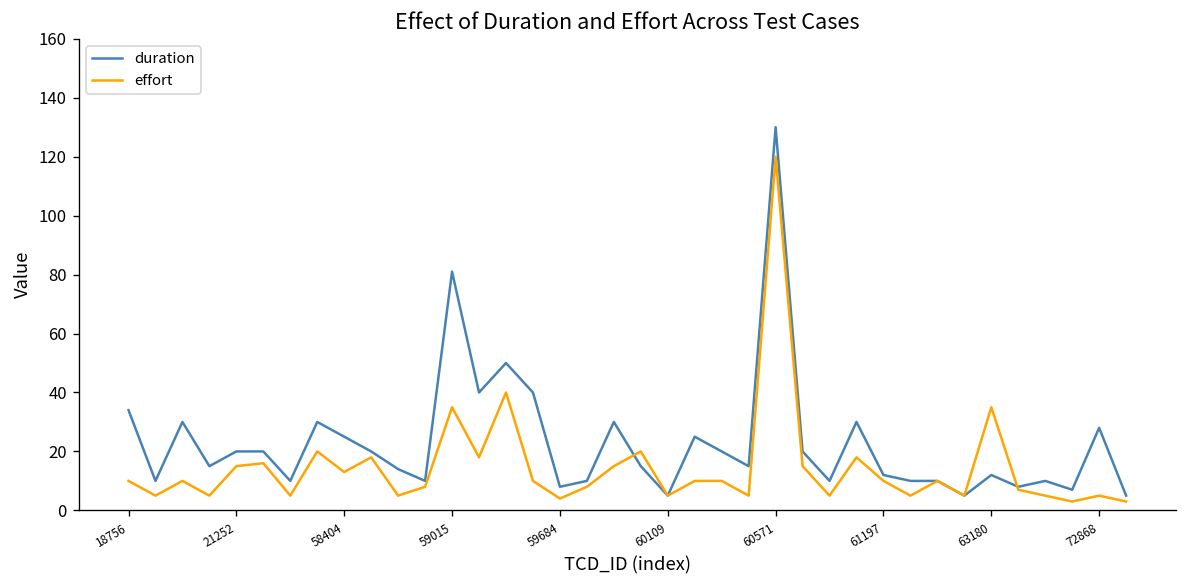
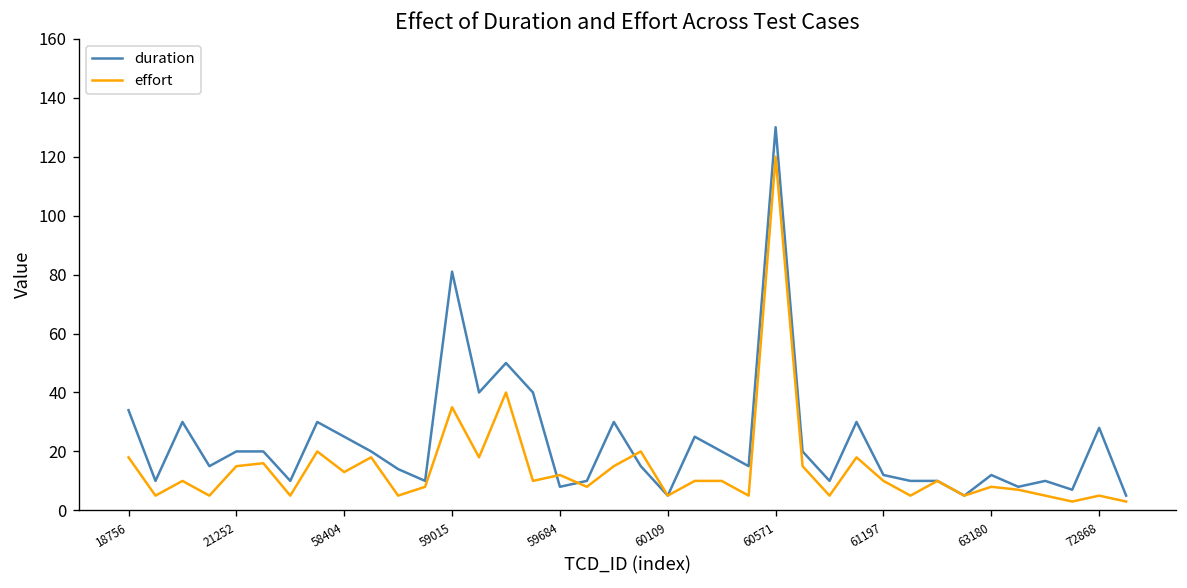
  {
    "duration": {
      "18756": 34,
      "21252": 20,
      "58404": 25,
      "59015": 81,
      "59684": 8,
      "60571": 130,
      "61197": 12,
      "63180": 12,
      "72868": 28
    },
    "effort": {
-     "18756": 10,
+     "18756": 18,
      "21252": 15,
      "58404": 13,
      "59015": 35,
-     "59684": 4,
+     "59684": 12,
      "60571": 120,
      "61197": 10,
-     "63180": 35,
+     "63180": 8,
      "72868": 5
    }
  }
